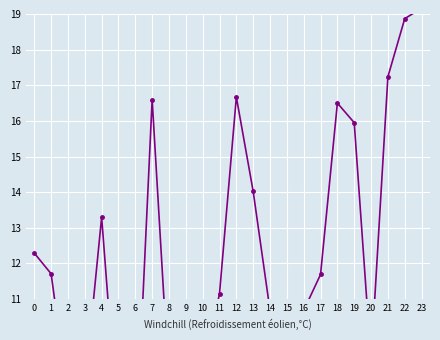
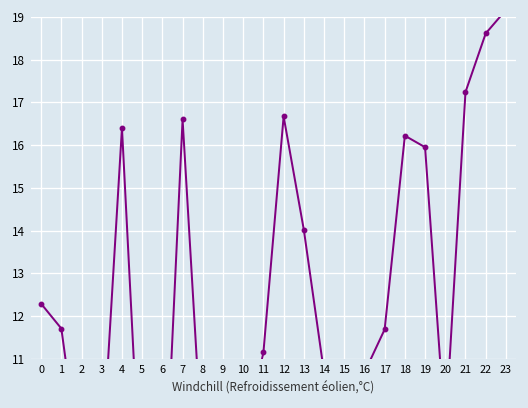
  {
    "0": 12.3,
    "1": 11.7,
-   "4": 13.3,
+   "4": 16.4,
    "7": 16.6,
    "11": 11.2,
    "12": 16.7,
    "13": 14.0,
    "17": 11.7,
-   "18": 16.5,
+   "18": 16.2,
    "19": 16.0,
    "21": 17.2,
-   "22": 18.9
+   "22": 18.6
  }
